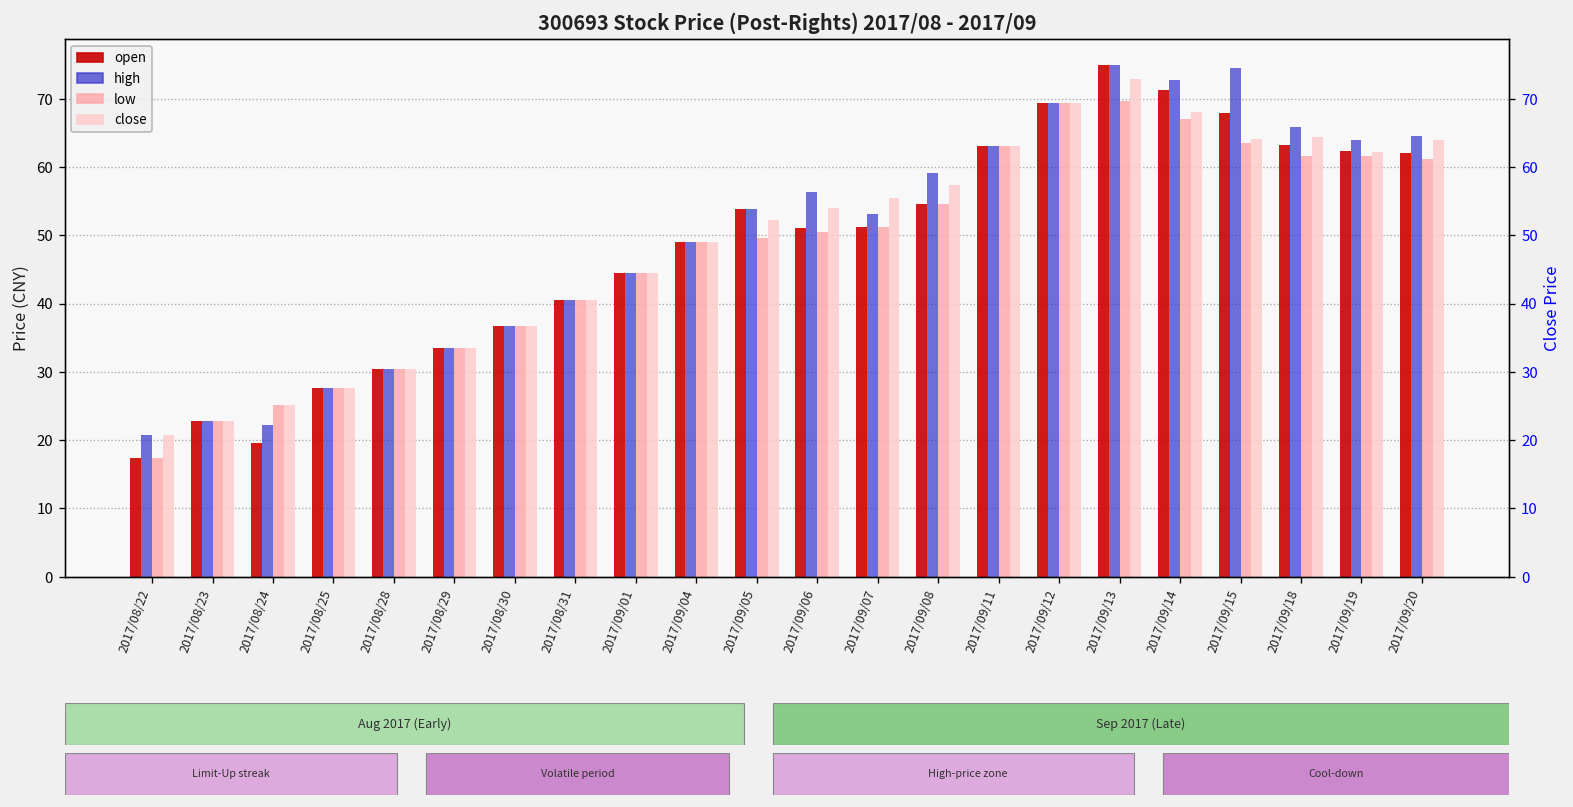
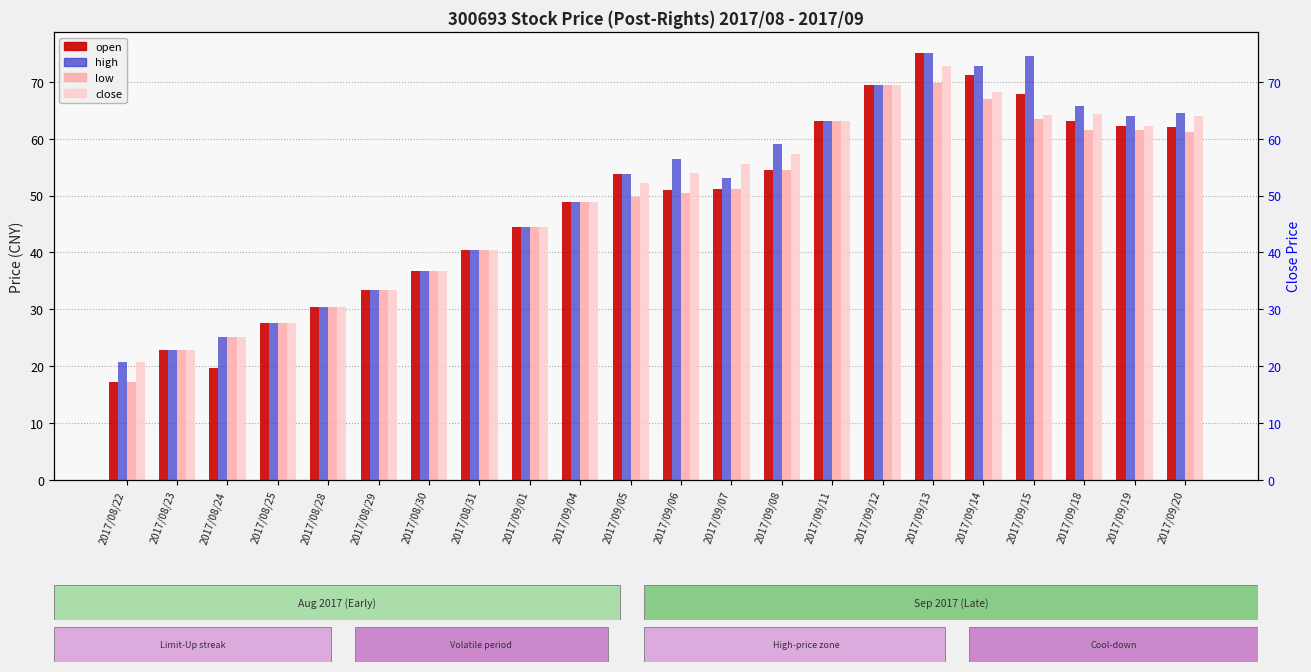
  {
    "open": {
      "2017/08/22": 17,
      "2017/08/23": 23,
      "2017/08/24": 20,
      "2017/08/25": 28,
      "2017/08/28": 30,
      "2017/08/29": 33,
      "2017/08/30": 37,
      "2017/08/31": 40,
      "2017/09/01": 45,
      "2017/09/04": 49,
      "2017/09/05": 54,
      "2017/09/06": 51,
      "2017/09/07": 51,
      "2017/09/08": 55,
      "2017/09/11": 63,
      "2017/09/12": 69,
      "2017/09/13": 75,
      "2017/09/14": 71,
      "2017/09/15": 68,
      "2017/09/18": 63,
      "2017/09/19": 62,
      "2017/09/20": 62
    },
    "high": {
      "2017/08/22": 21,
      "2017/08/23": 23,
-     "2017/08/24": 22,
+     "2017/08/24": 25,
      "2017/08/25": 28,
      "2017/08/28": 30,
      "2017/08/29": 33,
      "2017/08/30": 37,
      "2017/08/31": 40,
      "2017/09/01": 45,
      "2017/09/04": 49,
      "2017/09/05": 54,
      "2017/09/06": 56,
      "2017/09/07": 53,
      "2017/09/08": 59,
      "2017/09/11": 63,
      "2017/09/12": 69,
      "2017/09/13": 75,
      "2017/09/14": 73,
      "2017/09/15": 74,
      "2017/09/18": 66,
      "2017/09/19": 64,
      "2017/09/20": 64
    }
  }
